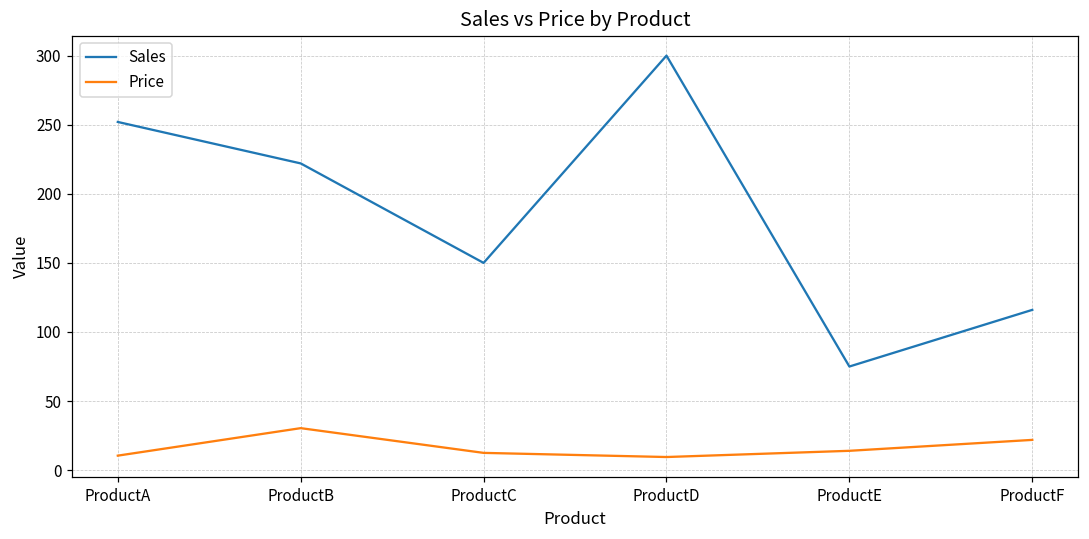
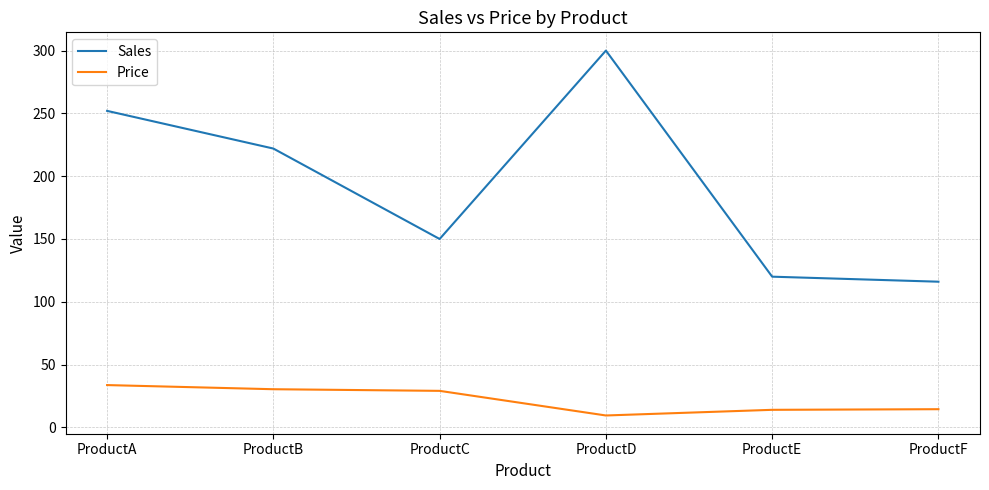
  {
    "Sales": {
      "ProductA": 252,
      "ProductB": 222,
      "ProductC": 150,
      "ProductD": 300,
-     "ProductE": 75,
+     "ProductE": 120,
      "ProductF": 116
    },
    "Price": {
-     "ProductA": 11,
+     "ProductA": 34,
      "ProductB": 30,
-     "ProductC": 13,
+     "ProductC": 29,
      "ProductD": 10,
      "ProductE": 14,
-     "ProductF": 22
+     "ProductF": 15
    }
  }
